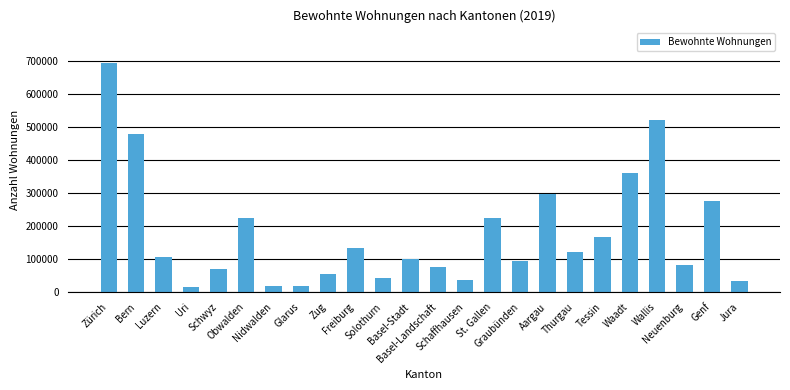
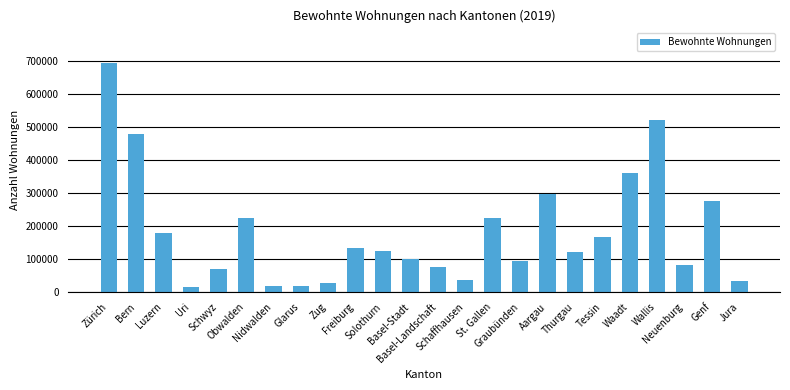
  {
    "Zürich": 690000,
    "Bern": 480000,
-   "Luzern": 110000,
+   "Luzern": 180000,
    "Uri": 20000,
    "Schwyz": 70000,
    "Obwalden": 220000,
    "Nidwalden": 20000,
    "Glarus": 20000,
-   "Zug": 50000,
+   "Zug": 30000,
    "Freiburg": 130000,
-   "Solothurn": 40000,
+   "Solothurn": 120000,
    "Basel-Stadt": 100000,
    "Basel-Landschaft": 80000,
    "Schaffhausen": 40000,
    "St. Gallen": 220000,
    "Graubünden": 90000,
    "Aargau": 300000,
    "Thurgau": 120000,
    "Tessin": 170000,
    "Waadt": 360000,
    "Wallis": 520000,
    "Neuenburg": 80000,
    "Genf": 270000,
    "Jura": 30000
  }
